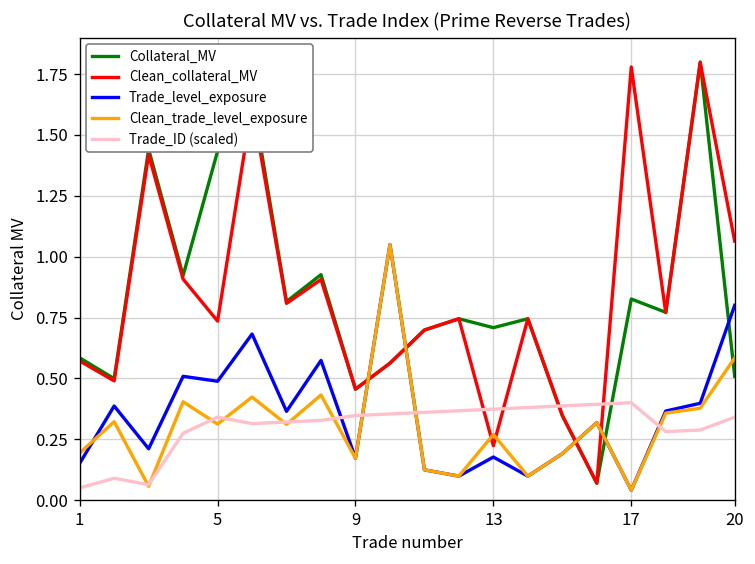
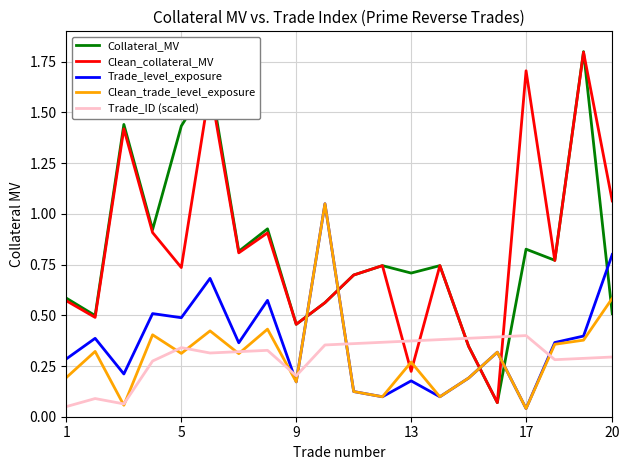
  {
    "Collateral_MV": {
      "1": 0.58,
      "5": 1.43,
      "13": 0.71,
      "17": 0.83,
      "20": 0.51
    },
    "Clean_collateral_MV": {
      "1": 0.57,
      "5": 0.74,
      "13": 0.22,
-     "17": 1.78,
+     "17": 1.71,
      "20": 1.06
    },
    "Trade_level_exposure": {
-     "1": 0.15,
+     "1": 0.29,
      "5": 0.49,
      "13": 0.18,
      "20": 0.80
    },
    "Clean_trade_level_exposure": {
      "1": 0.19,
      "5": 0.31,
      "13": 0.27,
      "20": 0.58
    },
    "Trade_ID (scaled)": {
      "1": 0.05,
      "5": 0.34,
-     "9": 0.35,
+     "9": 0.20,
      "13": 0.37,
      "17": 0.40,
-     "20": 0.34
+     "20": 0.29
    }
  }
